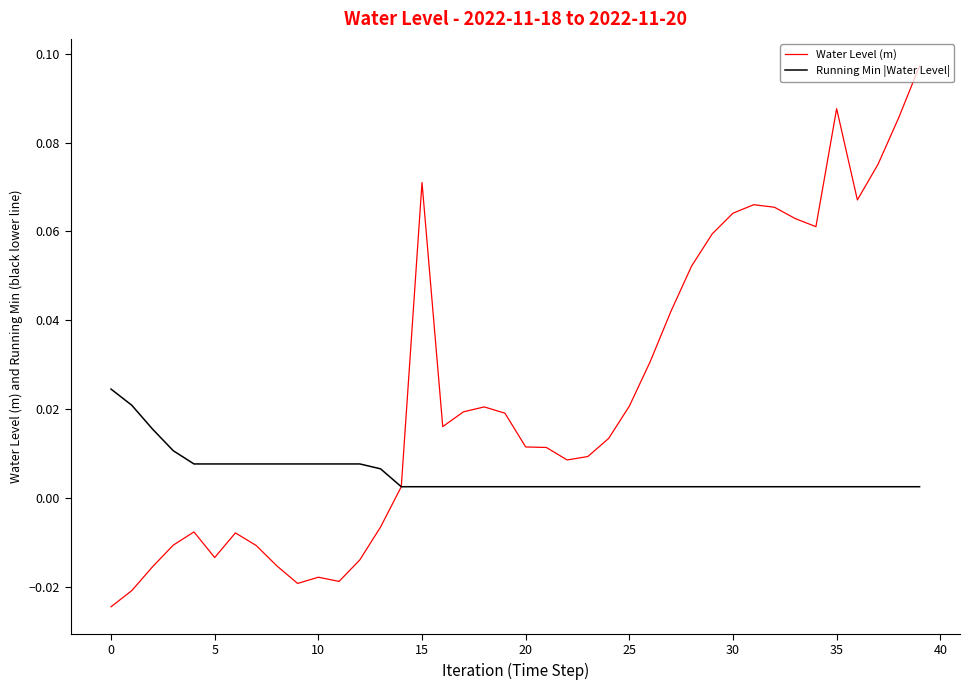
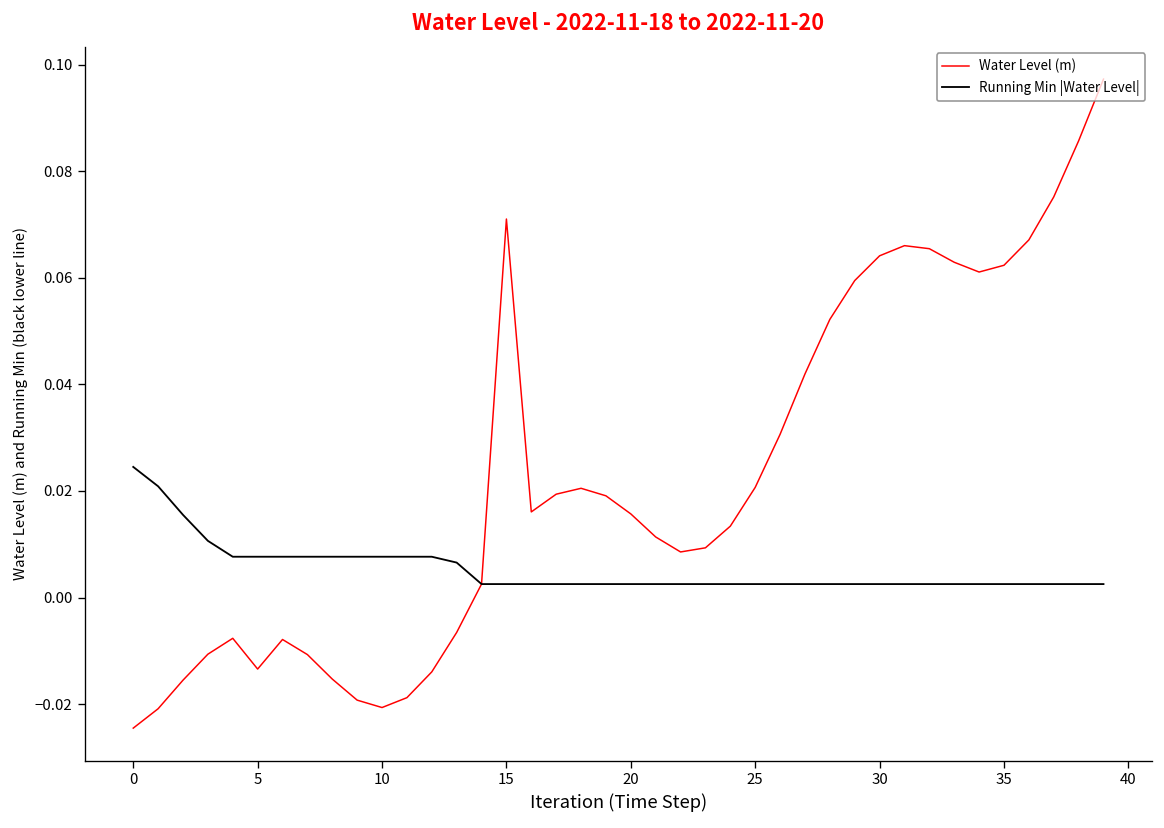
  {
    "Water Level (m)": {
      "0": -0.025,
      "5": -0.013,
-     "10": -0.018,
+     "10": -0.021,
      "15": 0.071,
-     "20": 0.011,
+     "20": 0.016,
      "25": 0.021,
      "30": 0.064,
-     "35": 0.088
+     "35": 0.062
    },
    "Running Min |Water Level|": {
      "0": 0.025,
      "5": 0.008,
      "10": 0.008,
      "15": 0.003,
      "20": 0.003,
      "25": 0.003,
      "30": 0.003,
      "35": 0.003
    }
  }
